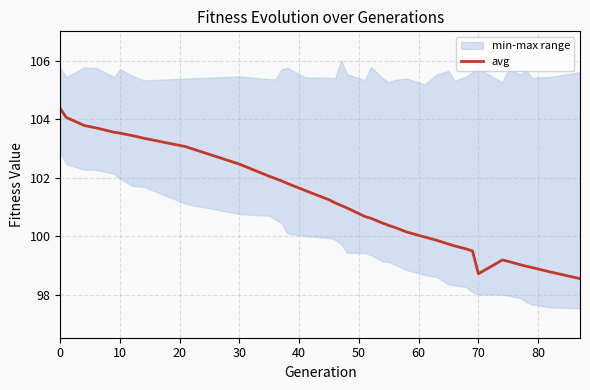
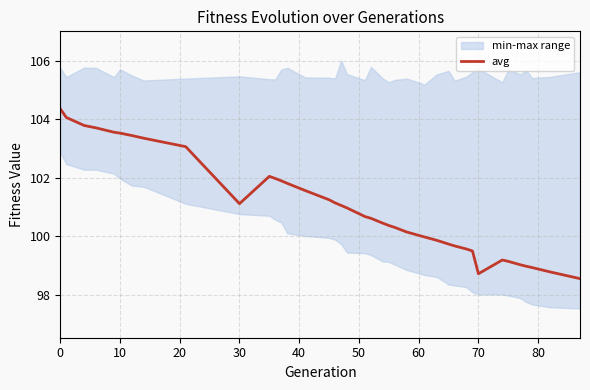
  {
    "avg": {
      "0": 104.4,
      "10": 103.5,
-     "30": 102.5,
+     "30": 101.1,
      "70": 98.7
    }
  }
